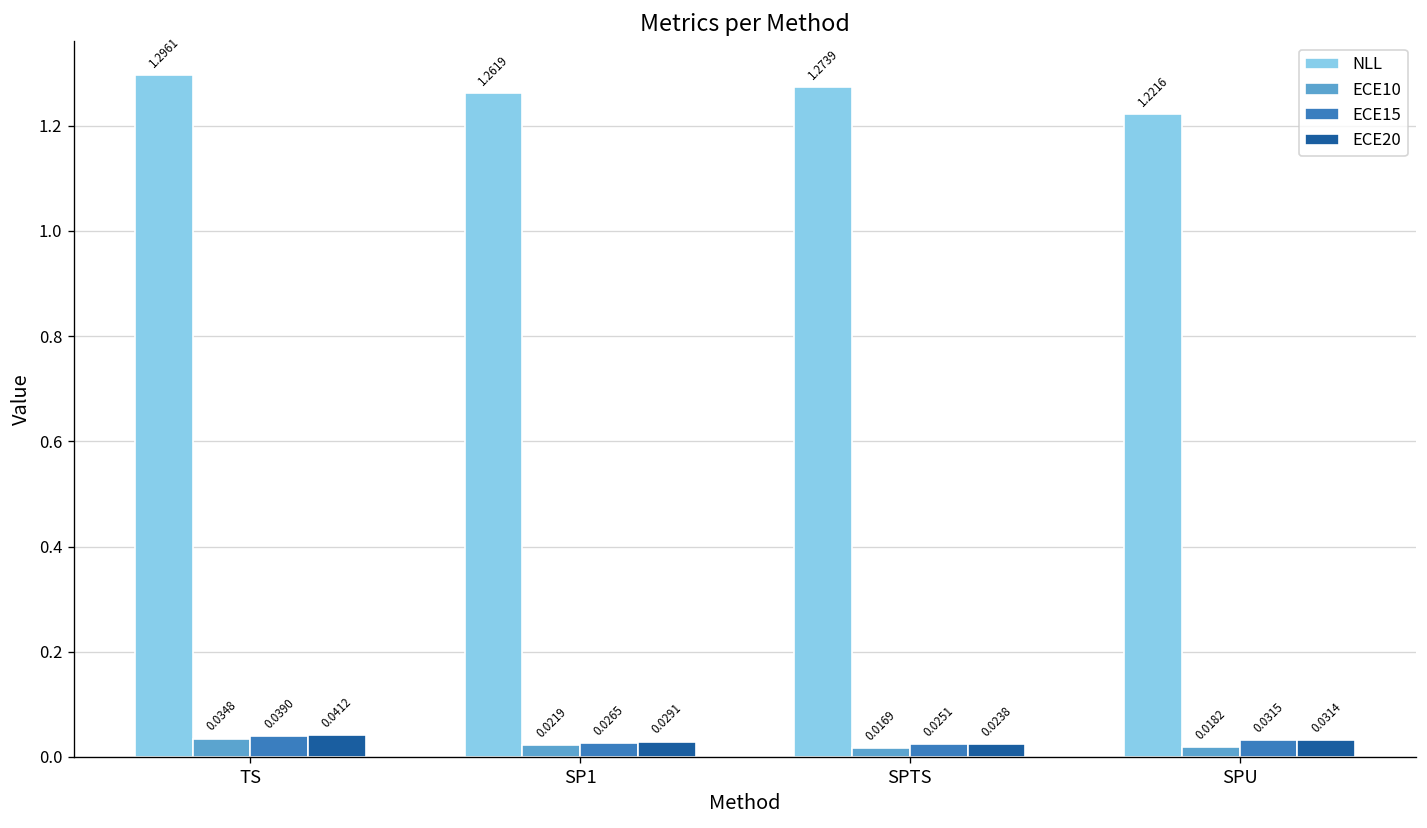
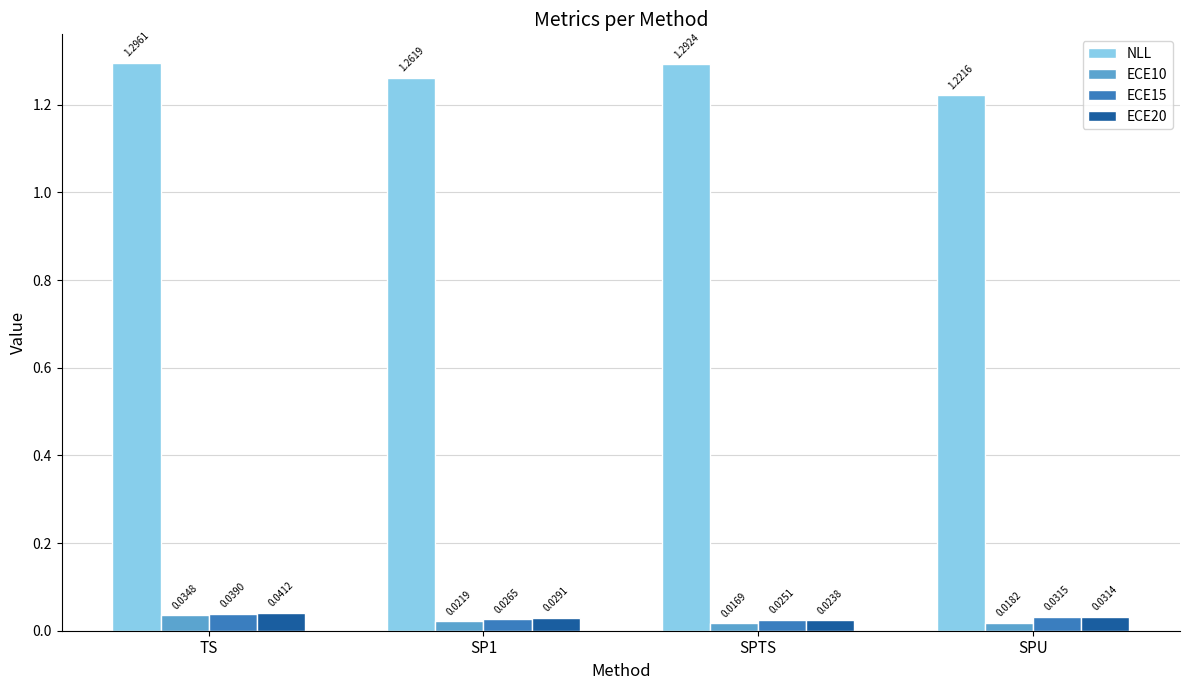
  {
    "NLL": {
      "TS": 1.2961,
      "SP1": 1.2619,
-     "SPTS": 1.2739,
+     "SPTS": 1.2924,
      "SPU": 1.2216
    }
  }
